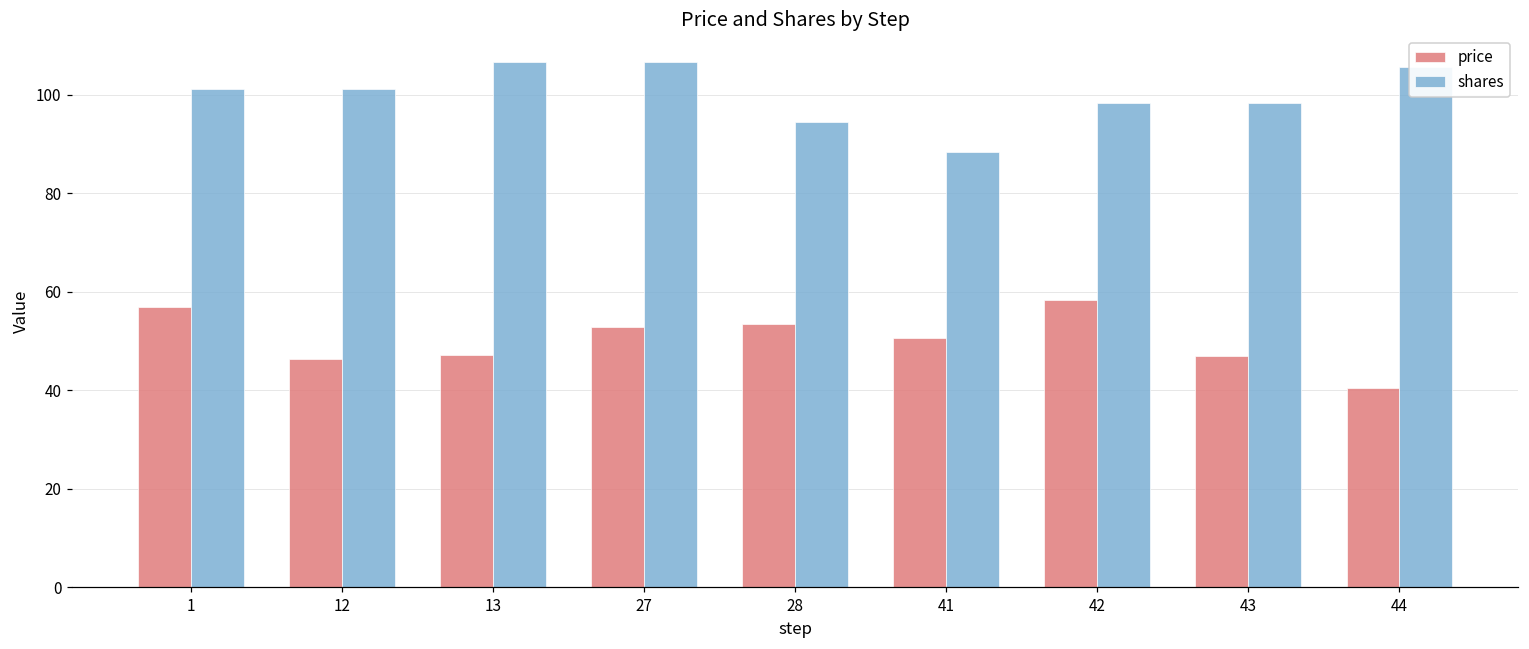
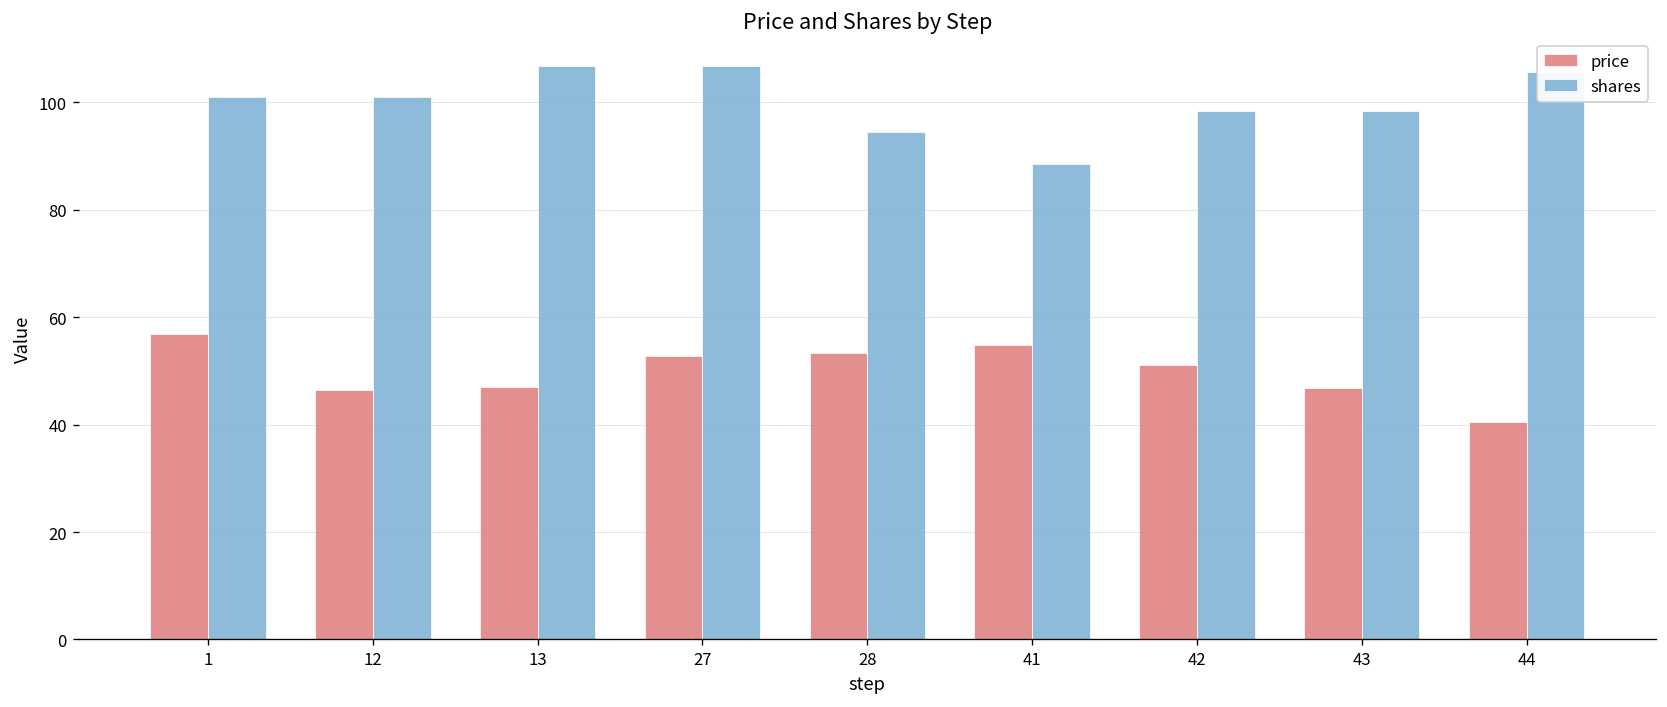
  {
    "price": {
      "1": 57,
      "12": 46,
      "13": 47,
      "27": 53,
      "28": 53,
-     "41": 51,
-     "42": 58,
+     "41": 55,
+     "42": 51,
      "43": 47,
      "44": 40
    },
    "shares": {
      "1": 101,
      "12": 101,
      "13": 107,
      "27": 107,
      "28": 94,
      "41": 88,
      "42": 98,
      "43": 98
    }
  }
